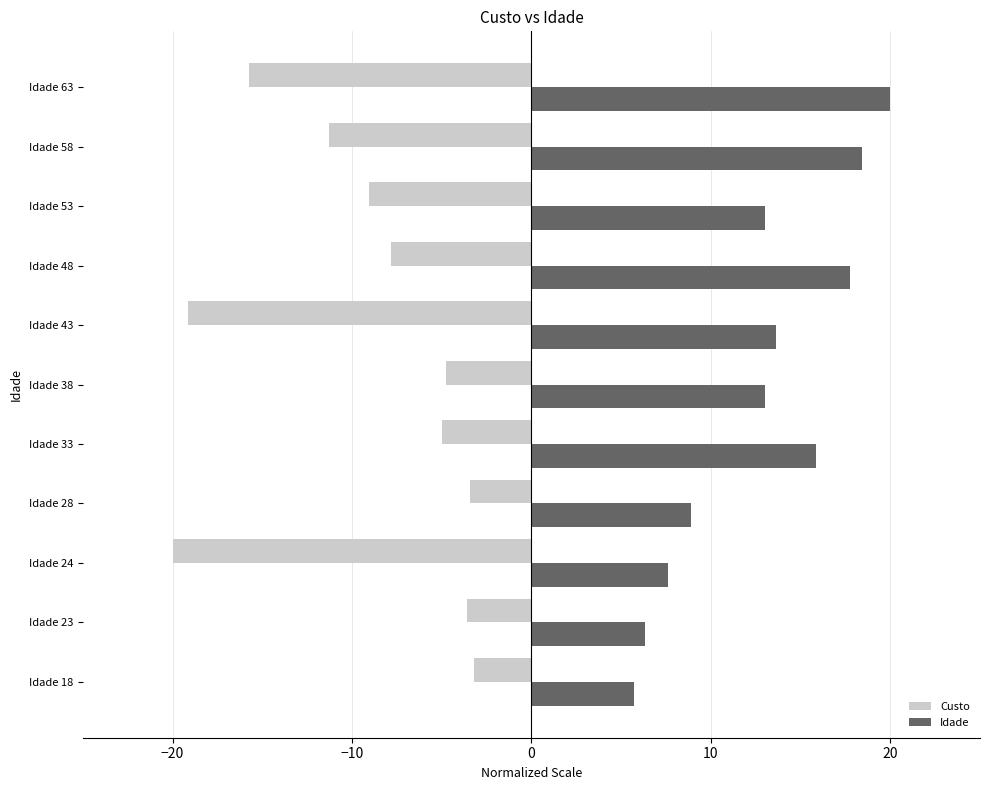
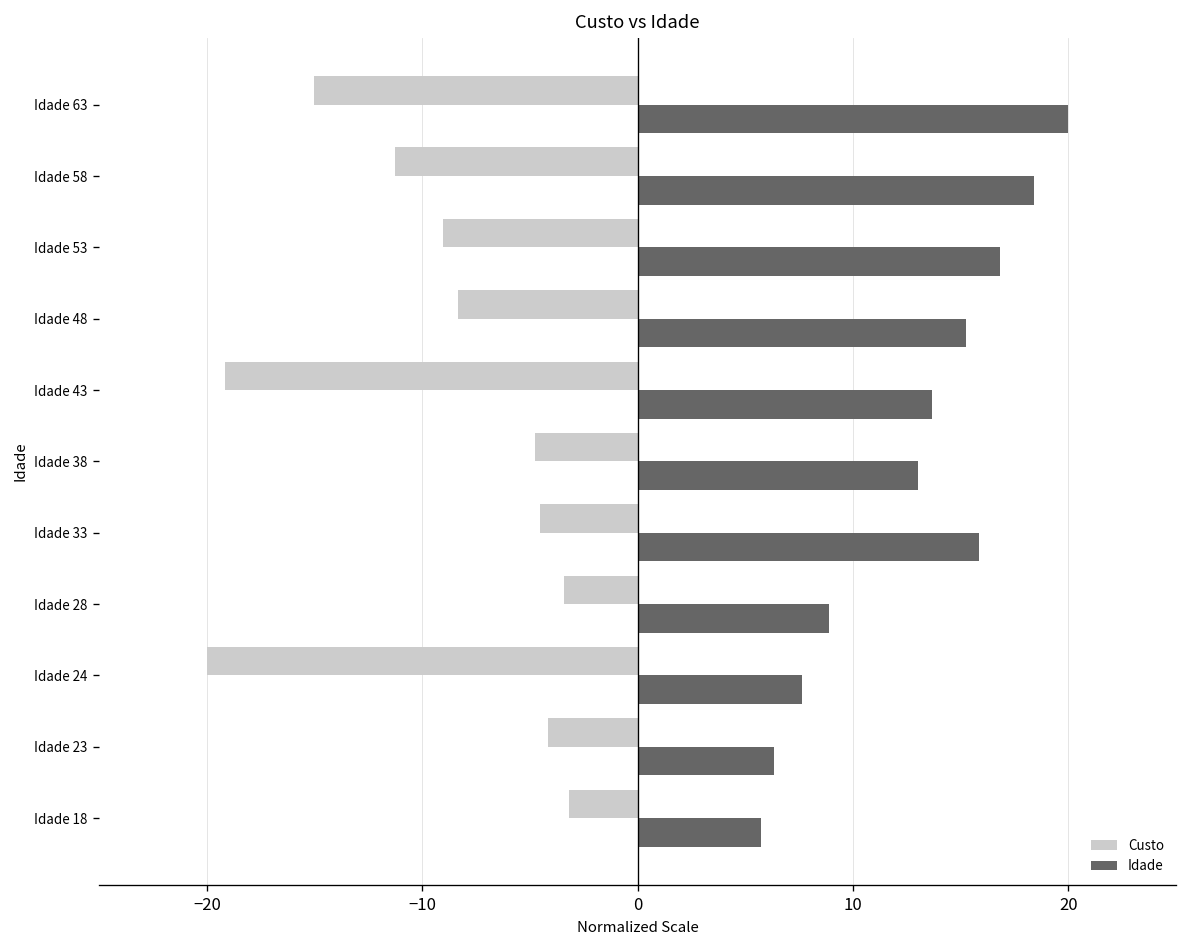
  {
    "Custo": {
-     "Idade 63": -15.7,
+     "Idade 63": -15.1,
      "Idade 58": -11.3,
      "Idade 53": -9.0,
-     "Idade 48": -7.8,
+     "Idade 48": -8.3,
      "Idade 43": -19.1,
      "Idade 38": -4.8,
-     "Idade 33": -5.0,
+     "Idade 33": -4.5,
      "Idade 28": -3.4,
      "Idade 24": -20.0,
-     "Idade 23": -3.6,
+     "Idade 23": -4.2,
      "Idade 18": -3.2
    },
    "Idade": {
      "Idade 63": 20.0,
      "Idade 58": 18.4,
-     "Idade 53": 13.0,
-     "Idade 48": 17.8,
+     "Idade 53": 16.8,
+     "Idade 48": 15.2,
      "Idade 43": 13.7,
      "Idade 38": 13.0,
      "Idade 33": 15.9,
      "Idade 28": 8.9,
      "Idade 24": 7.6,
      "Idade 23": 6.3,
      "Idade 18": 5.7
    }
  }
